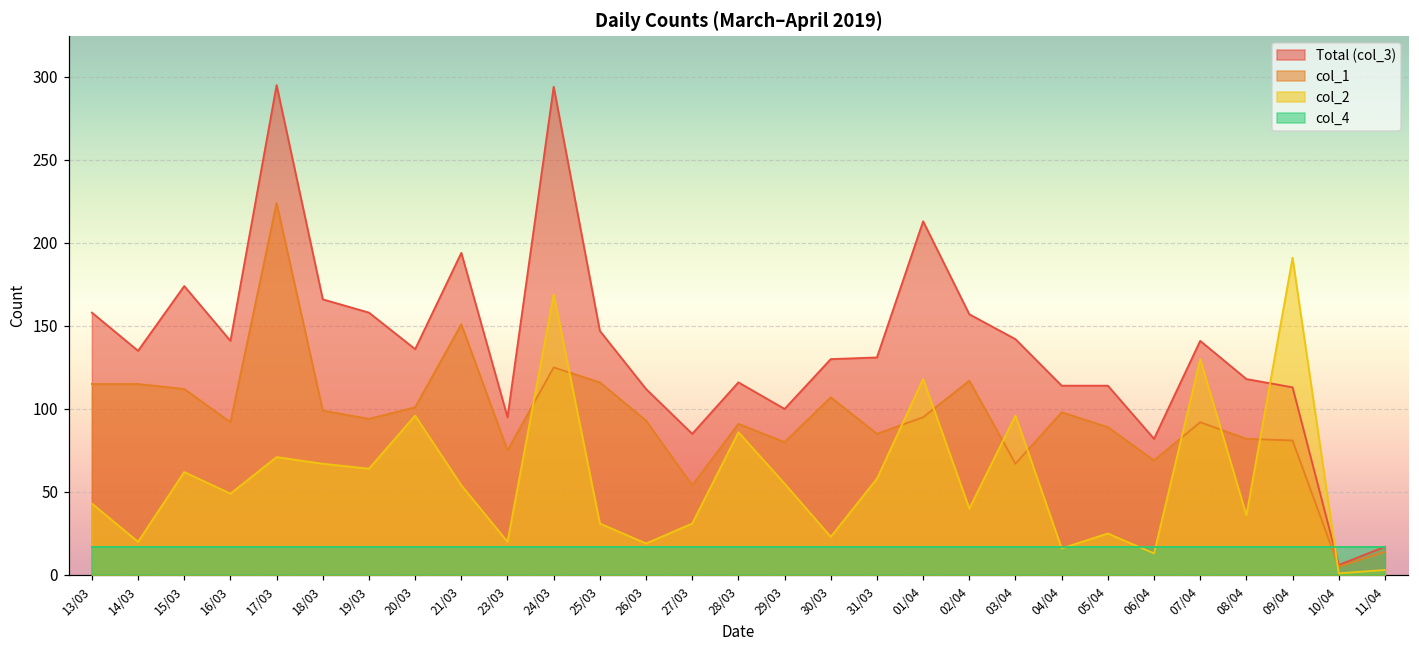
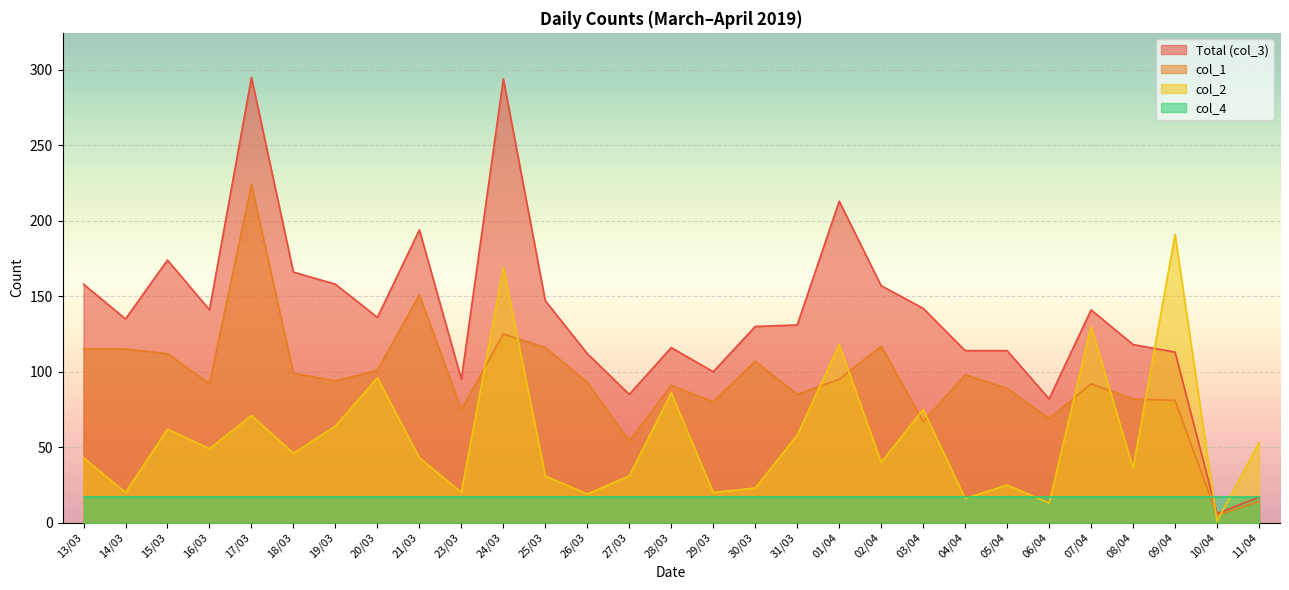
  {
    "col_2": {
      "13/03": 43,
      "14/03": 20,
      "15/03": 62,
      "16/03": 49,
      "17/03": 71,
-     "18/03": 67,
+     "18/03": 46,
      "19/03": 64,
      "20/03": 96,
-     "21/03": 54,
+     "21/03": 43,
      "23/03": 20,
      "24/03": 169,
      "25/03": 31,
      "26/03": 19,
      "27/03": 31,
      "28/03": 86,
-     "29/03": 55,
+     "29/03": 20,
      "30/03": 23,
      "31/03": 58,
      "01/04": 118,
      "02/04": 40,
-     "03/04": 96,
+     "03/04": 75,
      "05/04": 25,
      "06/04": 13,
      "07/04": 130,
      "08/04": 36,
      "09/04": 191,
      "10/04": 1,
-     "11/04": 3
+     "11/04": 53
    },
    "col_4": {
      "13/03": 17,
      "14/03": 17,
      "15/03": 17,
      "16/03": 17,
      "17/03": 17,
      "18/03": 17,
      "19/03": 17,
      "20/03": 17,
      "21/03": 17,
      "23/03": 17,
      "24/03": 17,
      "25/03": 17,
      "26/03": 17,
      "27/03": 17,
      "28/03": 17,
      "29/03": 17,
      "30/03": 17,
      "31/03": 17,
      "01/04": 17,
      "02/04": 17,
      "03/04": 17,
      "05/04": 17,
      "06/04": 17,
      "07/04": 17,
      "08/04": 17,
      "09/04": 17,
      "10/04": 17
    }
  }
